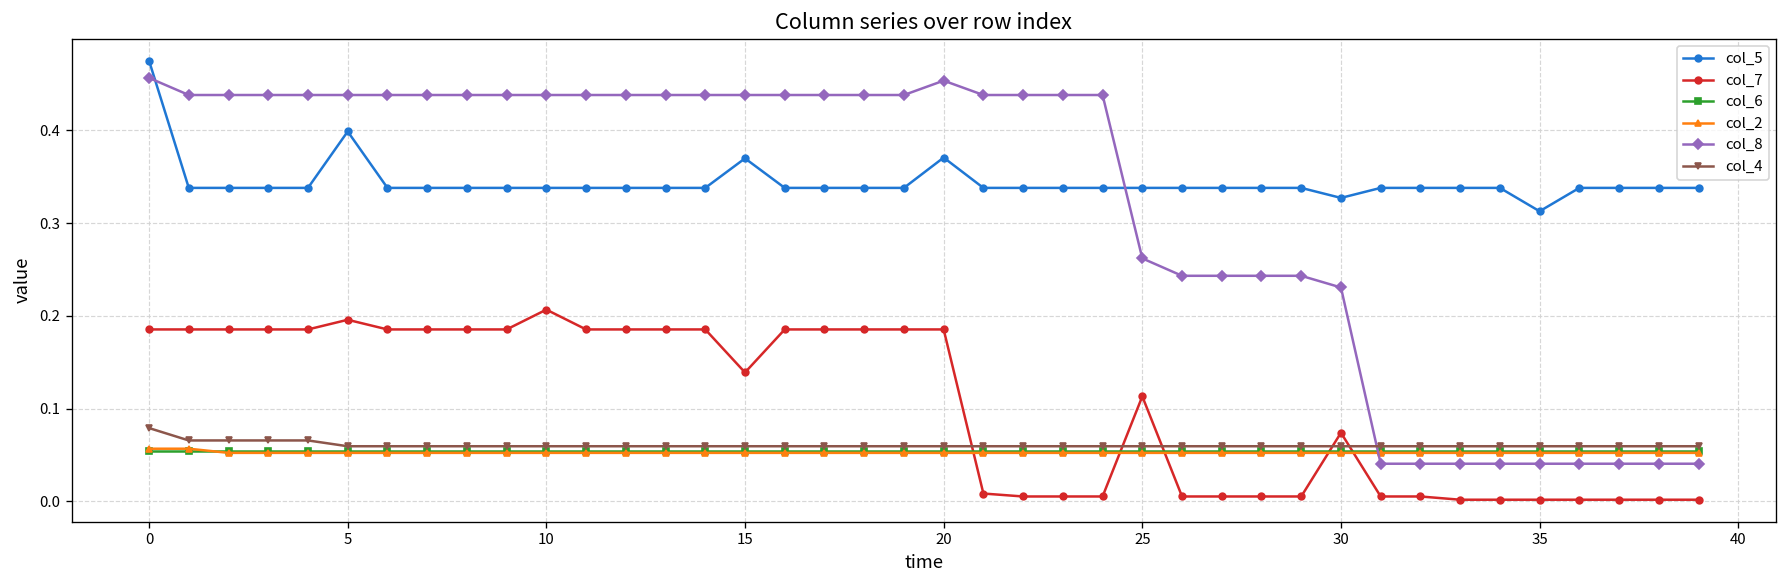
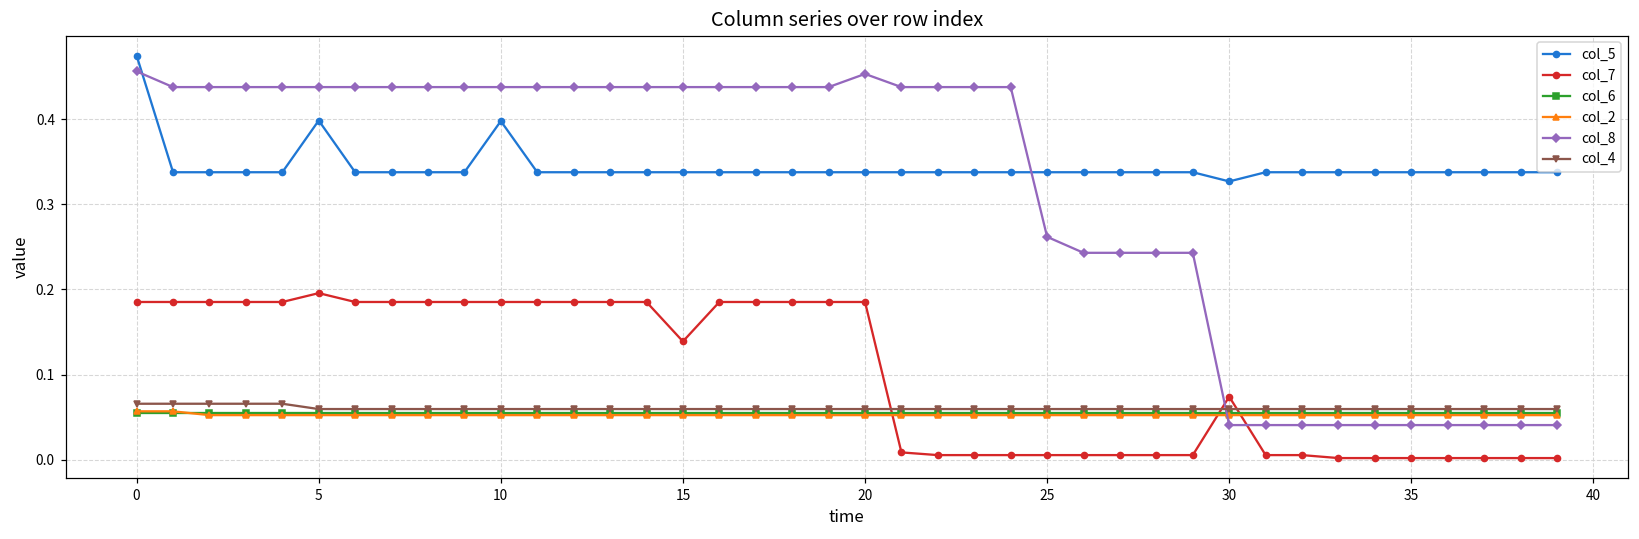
  {
    "col_5": {
      "0": 0.47,
      "5": 0.40,
-     "10": 0.34,
-     "15": 0.37,
-     "20": 0.37,
+     "10": 0.40,
+     "15": 0.34,
+     "20": 0.34,
      "25": 0.34,
      "30": 0.33,
-     "35": 0.31
+     "35": 0.34
    },
    "col_7": {
      "0": 0.19,
      "5": 0.20,
-     "10": 0.21,
+     "10": 0.19,
      "15": 0.14,
      "20": 0.19,
-     "25": 0.11,
+     "25": 0.01,
      "30": 0.07,
      "35": 0.00
    },
    "col_8": {
      "0": 0.46,
      "5": 0.44,
      "10": 0.44,
      "15": 0.44,
      "20": 0.45,
      "25": 0.26,
-     "30": 0.23,
+     "30": 0.04,
      "35": 0.04
    },
    "col_4": {
-     "0": 0.08,
+     "0": 0.07,
      "5": 0.06,
      "10": 0.06,
      "15": 0.06,
      "20": 0.06,
      "25": 0.06,
      "30": 0.06,
      "35": 0.06
    }
  }
